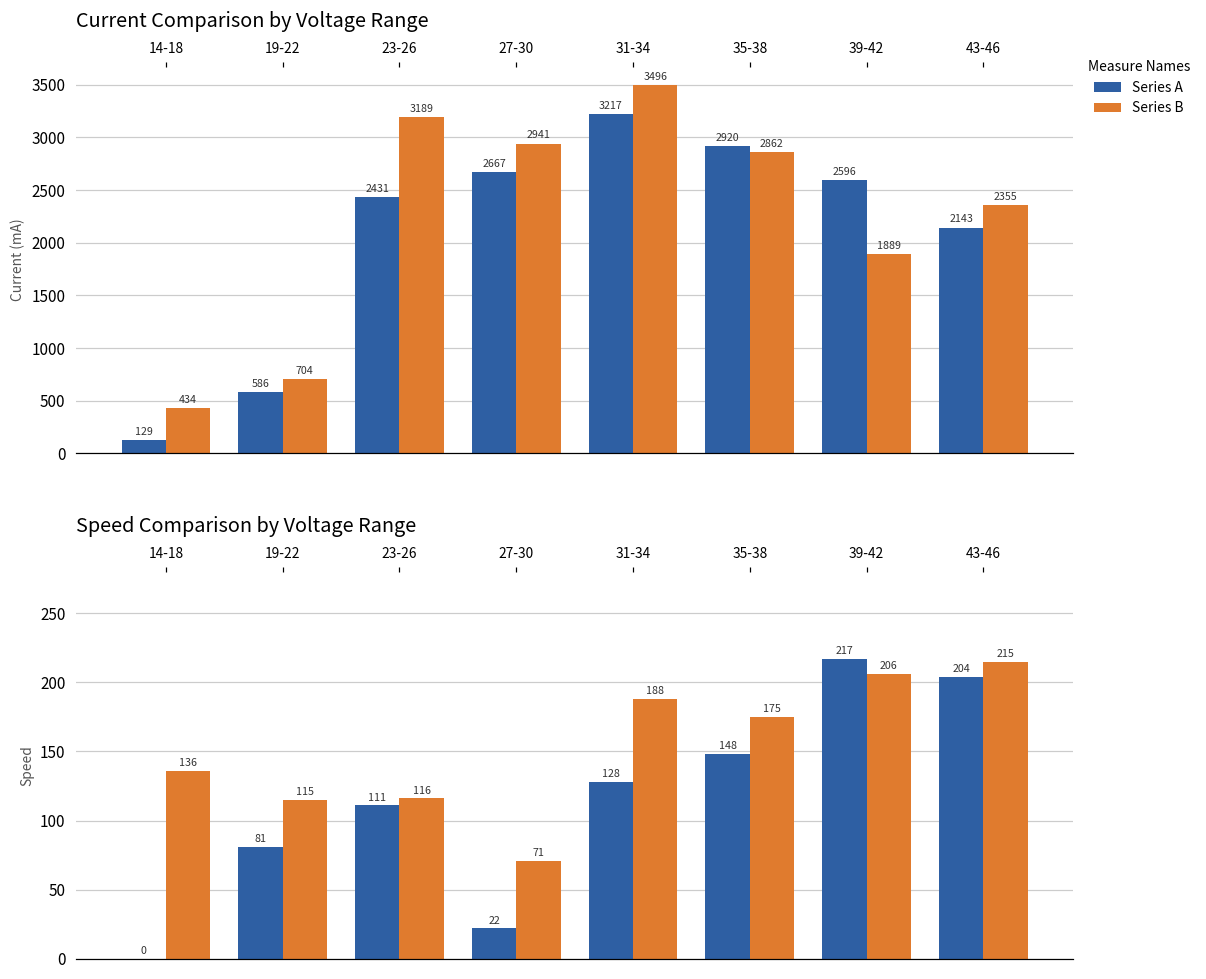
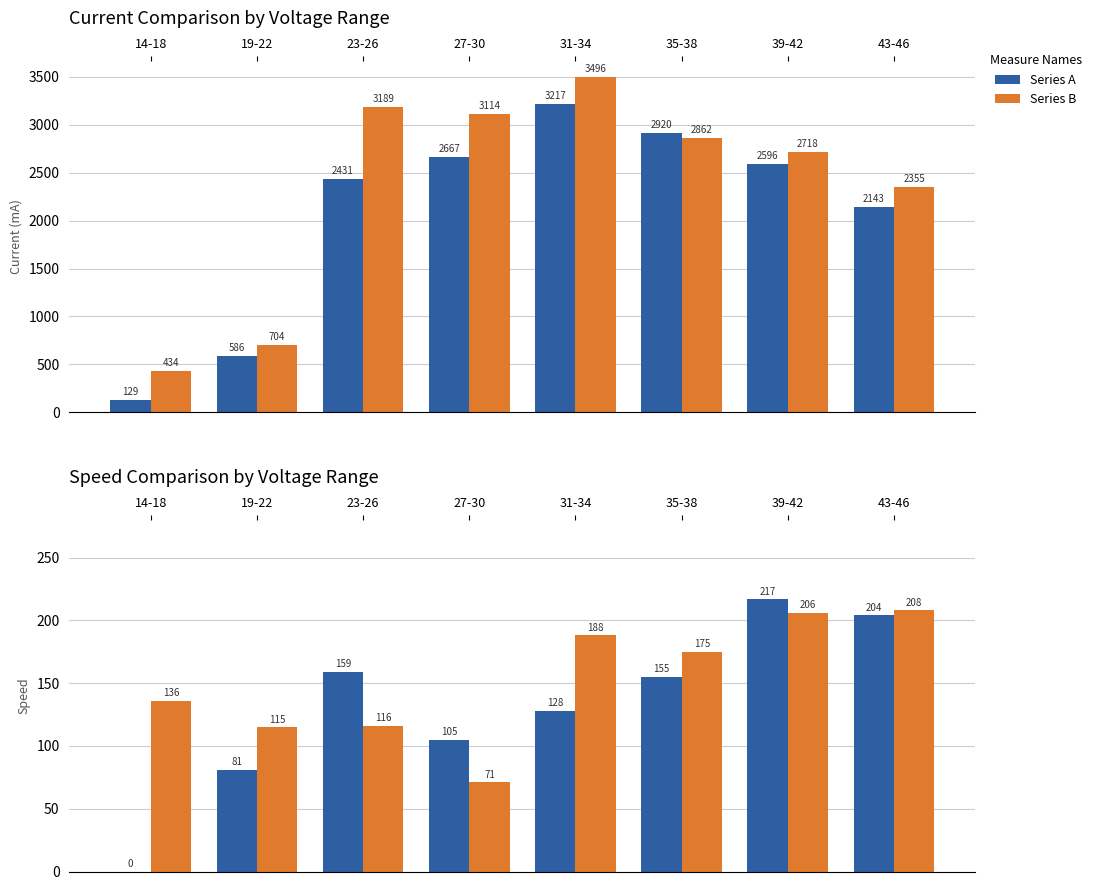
  {
    "Current Comparison by Voltage Range": {
      "Series A": {
        "14-18": 129,
        "19-22": 586,
        "23-26": 2431,
        "27-30": 2667,
        "31-34": 3217,
        "35-38": 2920,
        "39-42": 2596,
        "43-46": 2143
      },
      "Series B": {
        "14-18": 434,
        "19-22": 704,
        "23-26": 3189,
-       "27-30": 2941,
+       "27-30": 3114,
        "31-34": 3496,
        "35-38": 2862,
-       "39-42": 1889,
+       "39-42": 2718,
        "43-46": 2355
      }
    },
    "Speed Comparison by Voltage Range": {
      "Series A": {
        "14-18": 0,
        "19-22": 81,
-       "23-26": 111,
-       "27-30": 22,
+       "23-26": 159,
+       "27-30": 105,
        "31-34": 128,
-       "35-38": 148,
+       "35-38": 155,
        "39-42": 217,
        "43-46": 204
      },
      "Series B": {
        "14-18": 136,
        "19-22": 115,
        "23-26": 116,
        "27-30": 71,
        "31-34": 188,
        "35-38": 175,
        "39-42": 206,
-       "43-46": 215
+       "43-46": 208
      }
    }
  }
